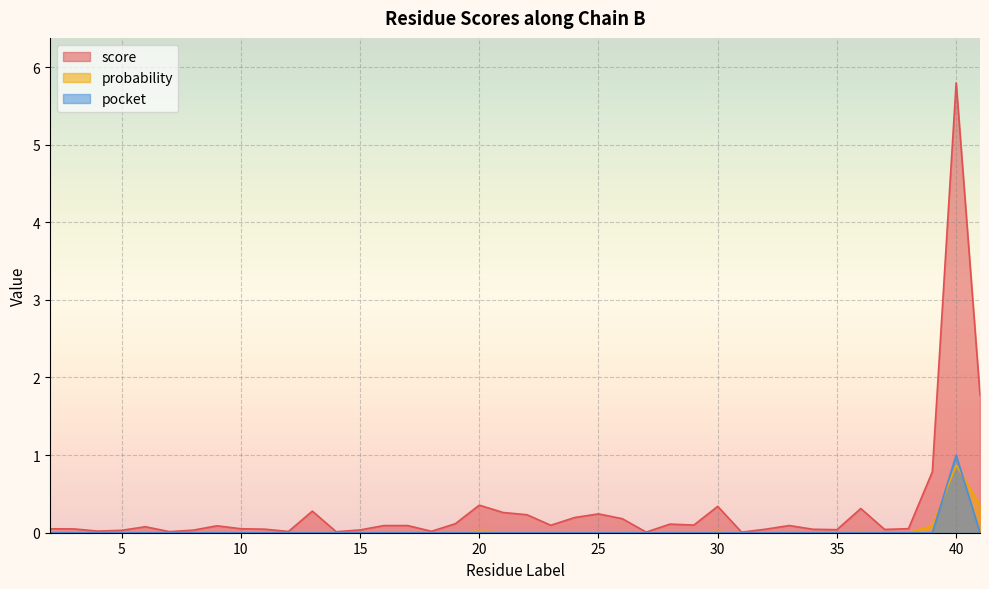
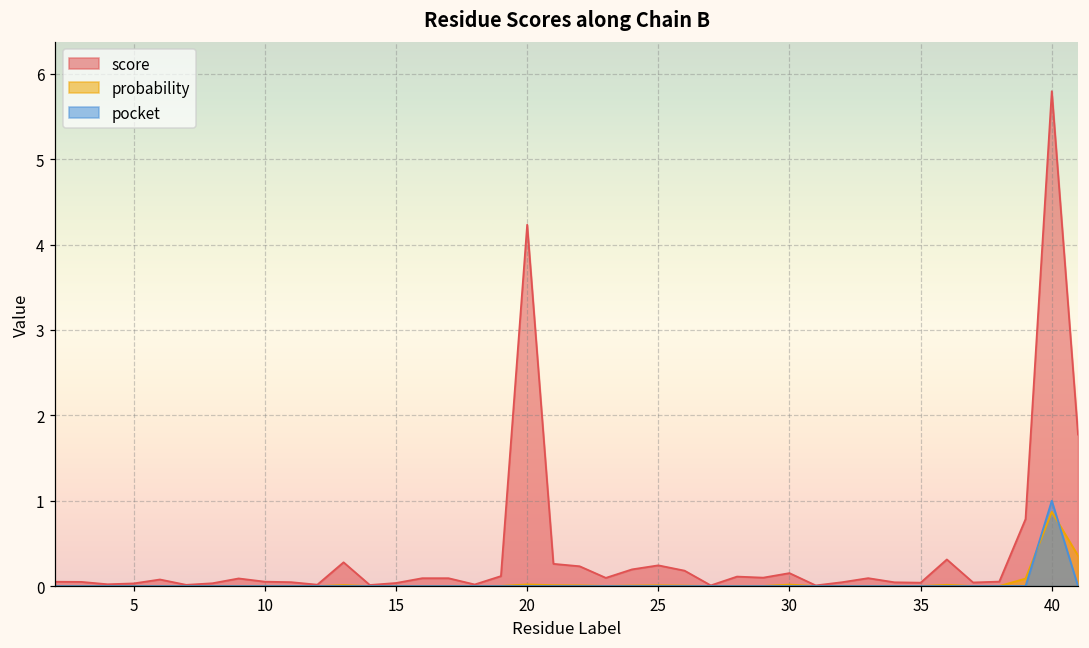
  {
    "score": {
      "10": 0.1,
      "15": 0.0,
-     "20": 0.4,
+     "20": 4.2,
      "25": 0.2,
-     "30": 0.3,
+     "30": 0.2,
      "35": 0.0,
      "40": 5.8
    },
    "probability": {
      "40": 0.9
    },
    "pocket": {
      "40": 1.0
    }
  }
